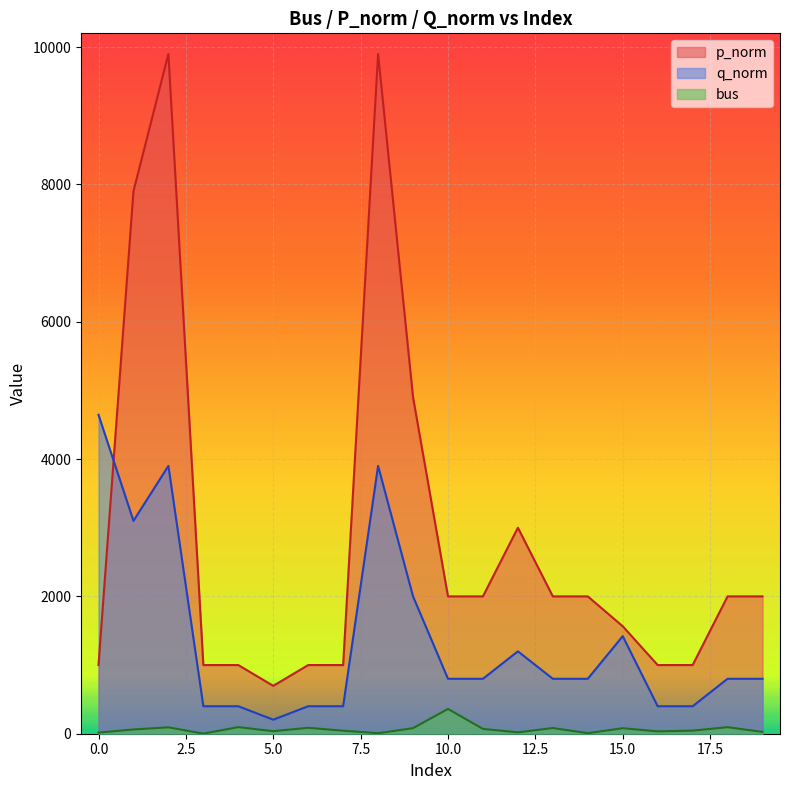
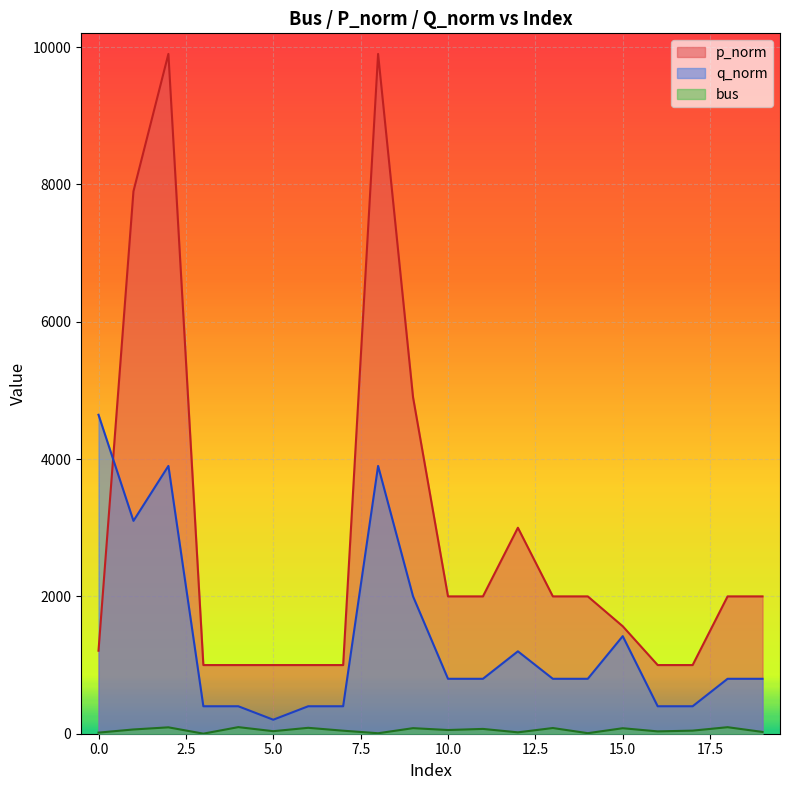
  {
    "p_norm": {
-     "0.0": 1000,
-     "5.0": 700,
+     "0.0": 1200,
+     "5.0": 1000,
      "10.0": 2000,
      "15.0": 1600
    },
    "q_norm": {
      "0.0": 4600,
      "5.0": 200,
      "10.0": 800,
      "15.0": 1400
    },
    "bus": {
      "0.0": 0,
      "5.0": 0,
-     "10.0": 400,
+     "10.0": 100,
      "15.0": 100
    }
  }
